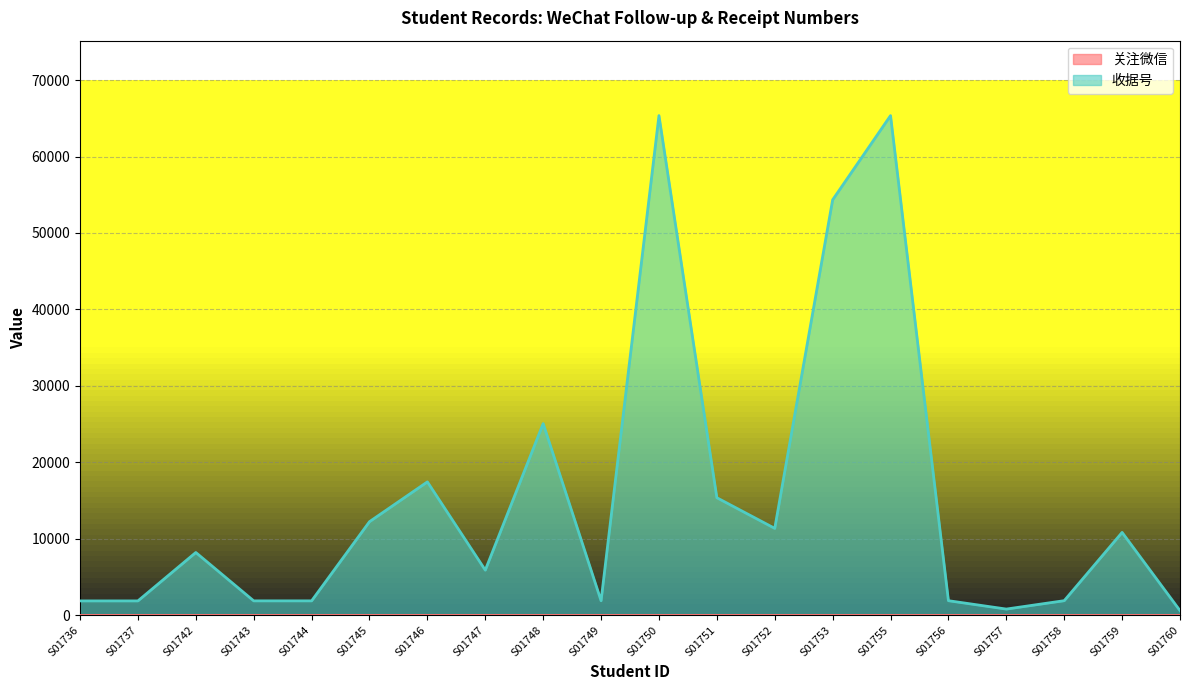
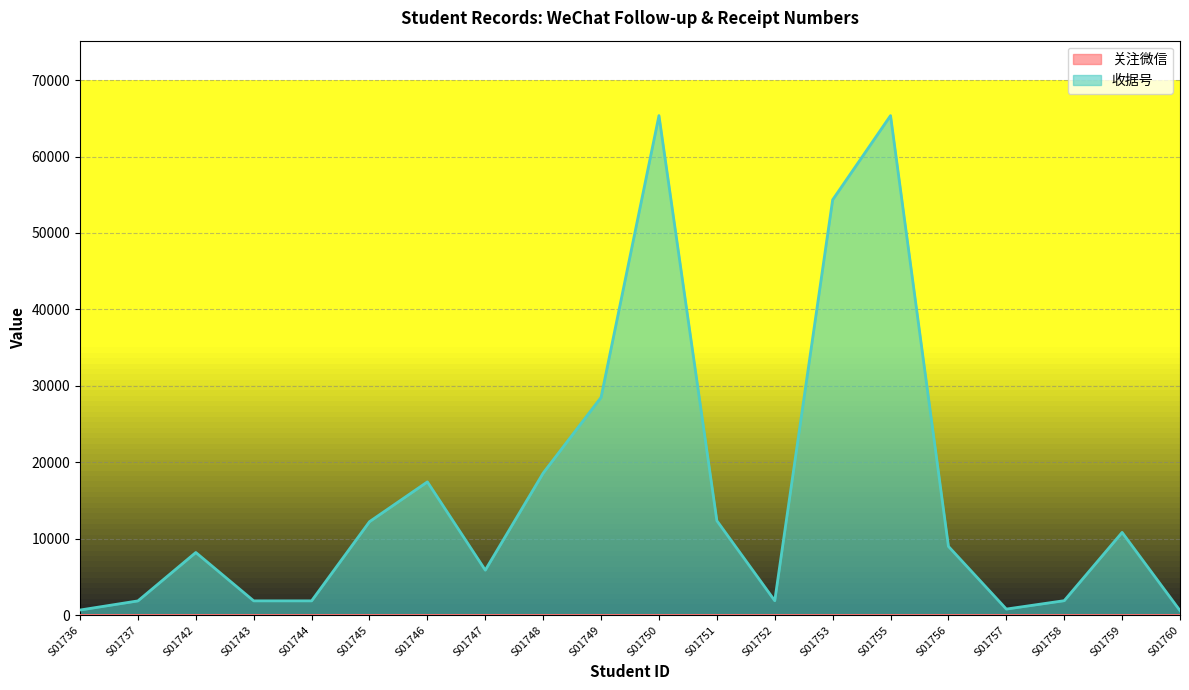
  {
    "关注微信": {
      "S01736": 0,
      "S01737": 0,
      "S01742": 0,
      "S01743": 0,
      "S01744": 0,
      "S01745": 0,
      "S01746": 0,
      "S01747": 0,
      "S01748": 0,
      "S01749": 0,
      "S01750": 0,
      "S01751": 0,
      "S01752": 0,
      "S01753": 0,
      "S01755": 0,
      "S01756": 0,
      "S01757": 0,
      "S01758": 0,
      "S01759": 0,
      "S01760": 0
    },
    "收据号": {
-     "S01736": 2000,
+     "S01736": 1000,
      "S01737": 2000,
      "S01742": 8000,
      "S01743": 2000,
      "S01744": 2000,
      "S01745": 12000,
      "S01746": 17000,
      "S01747": 6000,
-     "S01748": 25000,
-     "S01749": 2000,
+     "S01748": 19000,
+     "S01749": 28000,
      "S01750": 65000,
-     "S01751": 15000,
-     "S01752": 11000,
+     "S01751": 12000,
+     "S01752": 2000,
      "S01753": 54000,
      "S01755": 65000,
-     "S01756": 2000,
+     "S01756": 9000,
      "S01757": 1000,
      "S01758": 2000,
      "S01759": 11000,
      "S01760": 1000
    }
  }
